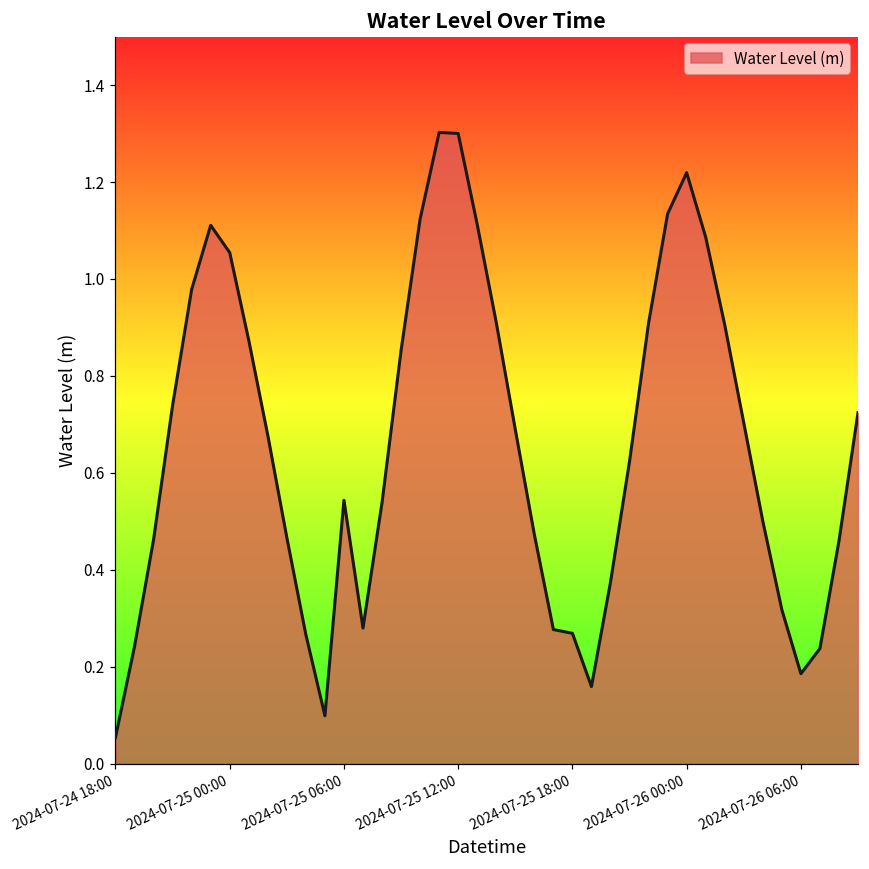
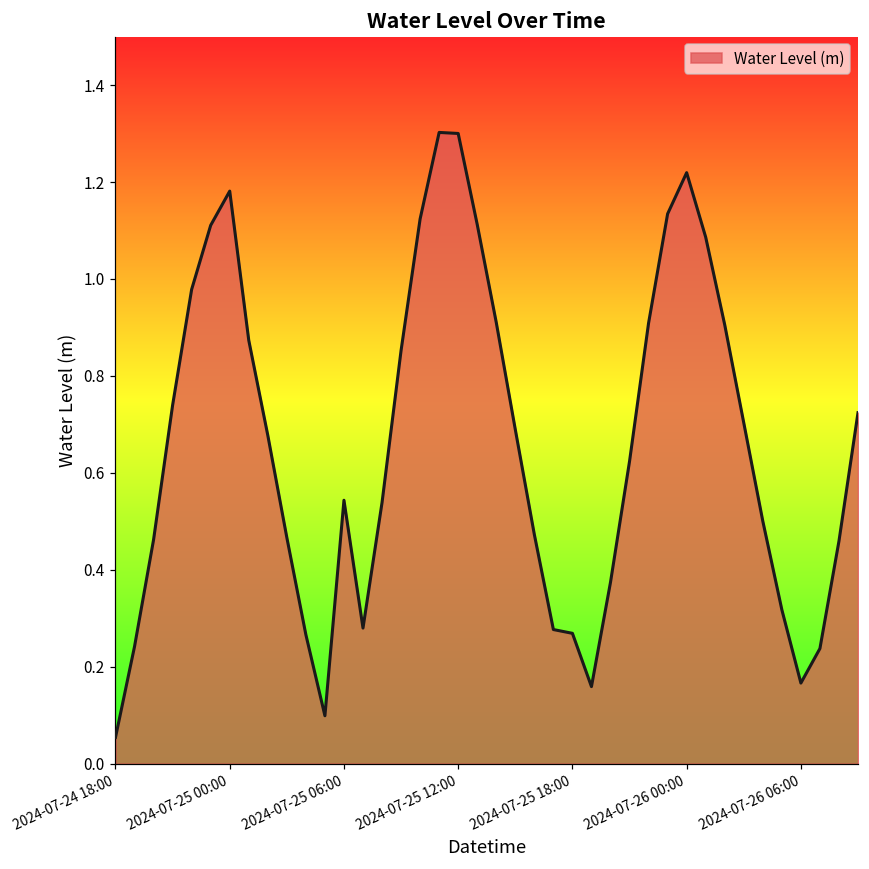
  {
    "2024-07-24 18:00": 0.05,
-   "2024-07-25 00:00": 1.05,
+   "2024-07-25 00:00": 1.18,
    "2024-07-25 06:00": 0.54,
    "2024-07-25 12:00": 1.30,
    "2024-07-25 18:00": 0.27,
    "2024-07-26 00:00": 1.22,
-   "2024-07-26 06:00": 0.19
+   "2024-07-26 06:00": 0.17
  }
